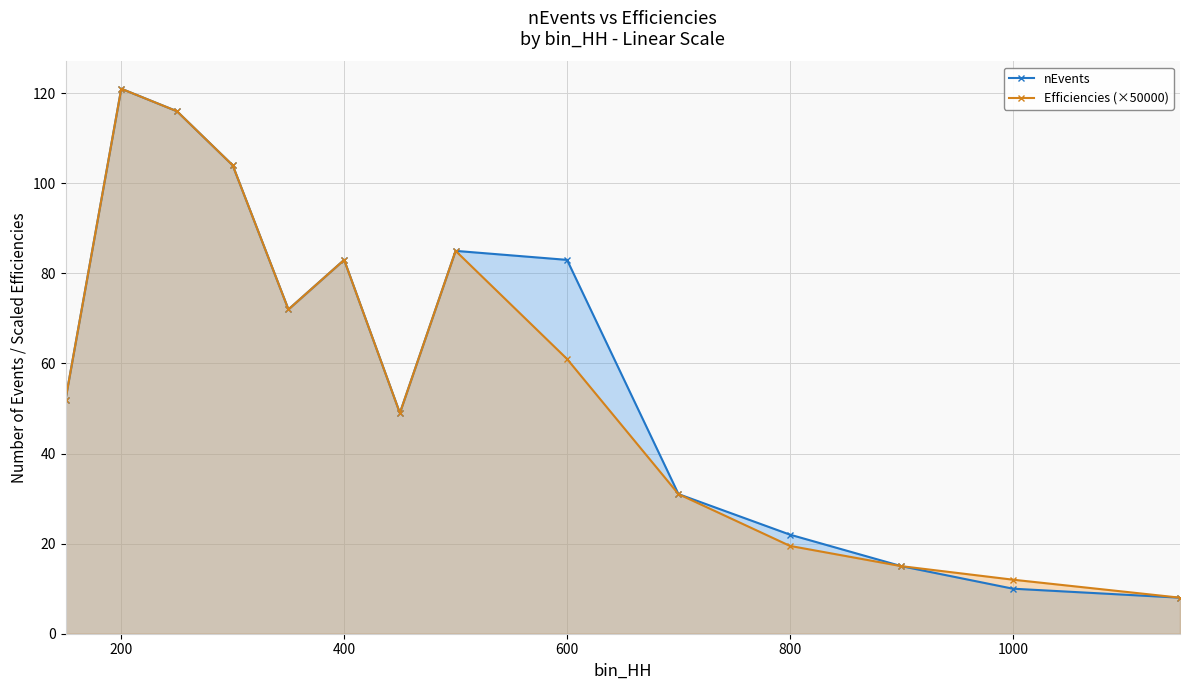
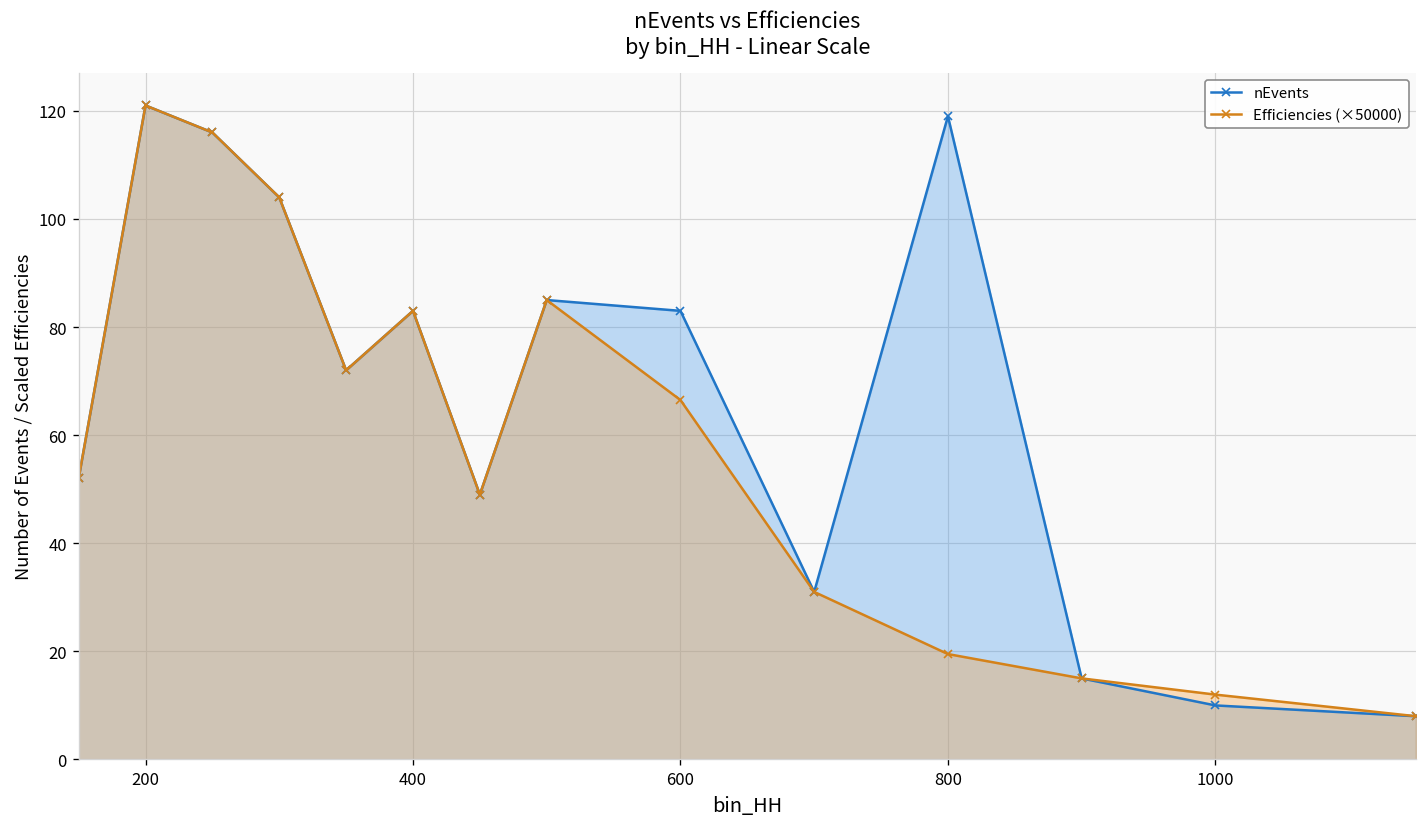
  {
    "nEvents": {
      "600": 83,
-     "800": 22,
+     "800": 119,
      "1000": 10
    },
    "Efficiencies (×50000)": {
-     "600": 61,
+     "600": 67,
      "800": 20,
      "1000": 12
    }
  }
